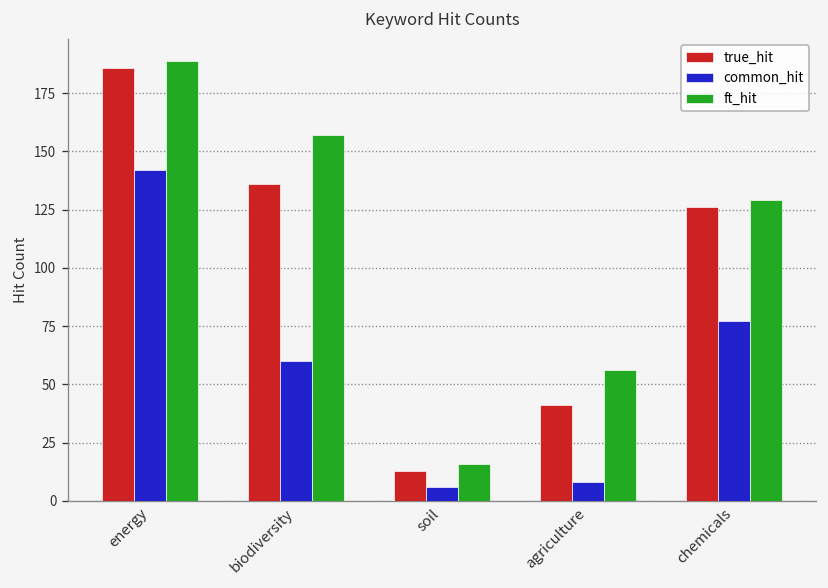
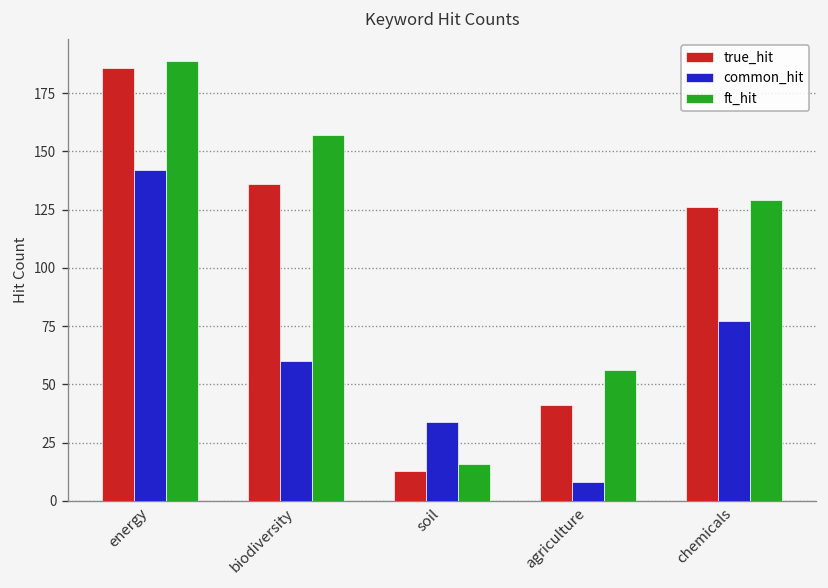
  {
    "true_hit": {
      "energy": 186,
      "biodiversity": 136,
      "soil": 13,
      "agriculture": 41,
      "chemicals": 126
    },
    "common_hit": {
      "energy": 142,
      "biodiversity": 60,
-     "soil": 6,
+     "soil": 34,
      "agriculture": 8,
      "chemicals": 77
    },
    "ft_hit": {
      "energy": 189,
      "biodiversity": 157,
      "soil": 16,
      "agriculture": 56,
      "chemicals": 129
    }
  }
